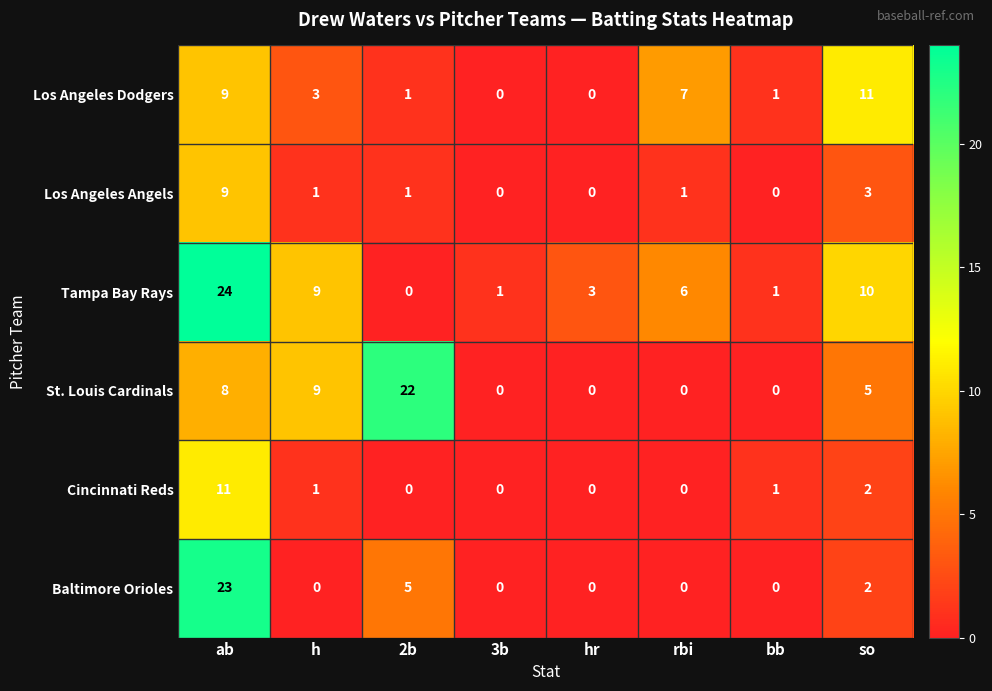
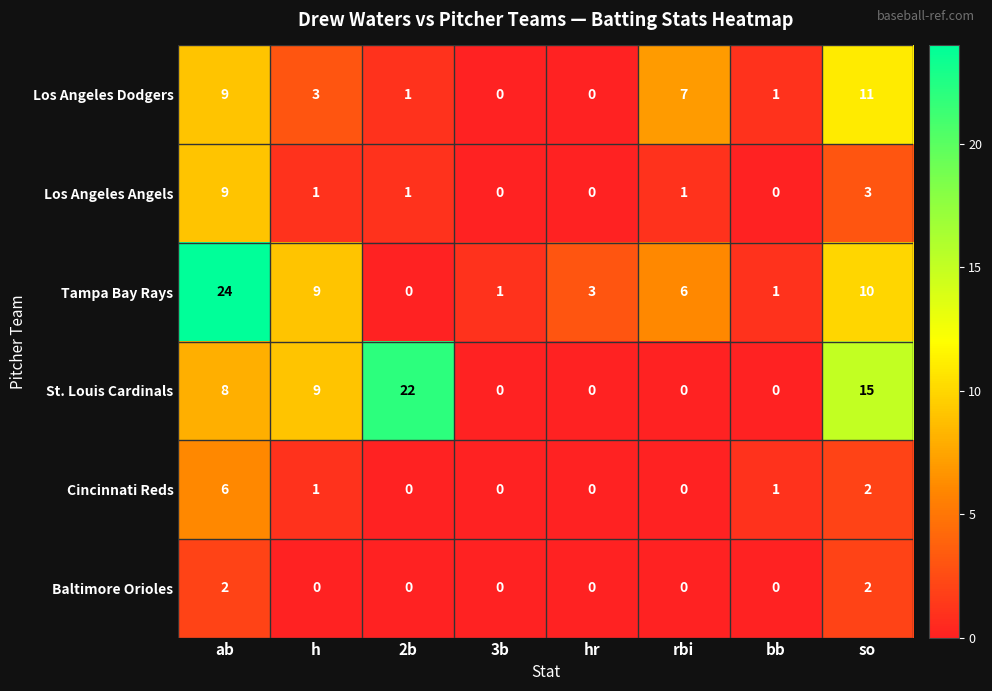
  {
    "Los Angeles Dodgers": {
      "ab": 9,
      "h": 3,
      "2b": 1,
      "3b": 0,
      "hr": 0,
      "rbi": 7,
      "bb": 1,
      "so": 11
    },
    "Los Angeles Angels": {
      "ab": 9,
      "h": 1,
      "2b": 1,
      "3b": 0,
      "hr": 0,
      "rbi": 1,
      "bb": 0,
      "so": 3
    },
    "Tampa Bay Rays": {
      "ab": 24,
      "h": 9,
      "2b": 0,
      "3b": 1,
      "hr": 3,
      "rbi": 6,
      "bb": 1,
      "so": 10
    },
    "St. Louis Cardinals": {
      "ab": 8,
      "h": 9,
      "2b": 22,
      "3b": 0,
      "hr": 0,
      "rbi": 0,
      "bb": 0,
-     "so": 5
+     "so": 15
    },
    "Cincinnati Reds": {
-     "ab": 11,
+     "ab": 6,
      "h": 1,
      "2b": 0,
      "3b": 0,
      "hr": 0,
      "rbi": 0,
      "bb": 1,
      "so": 2
    },
    "Baltimore Orioles": {
-     "ab": 23,
+     "ab": 2,
      "h": 0,
-     "2b": 5,
+     "2b": 0,
      "3b": 0,
      "hr": 0,
      "rbi": 0,
      "bb": 0,
      "so": 2
    }
  }
